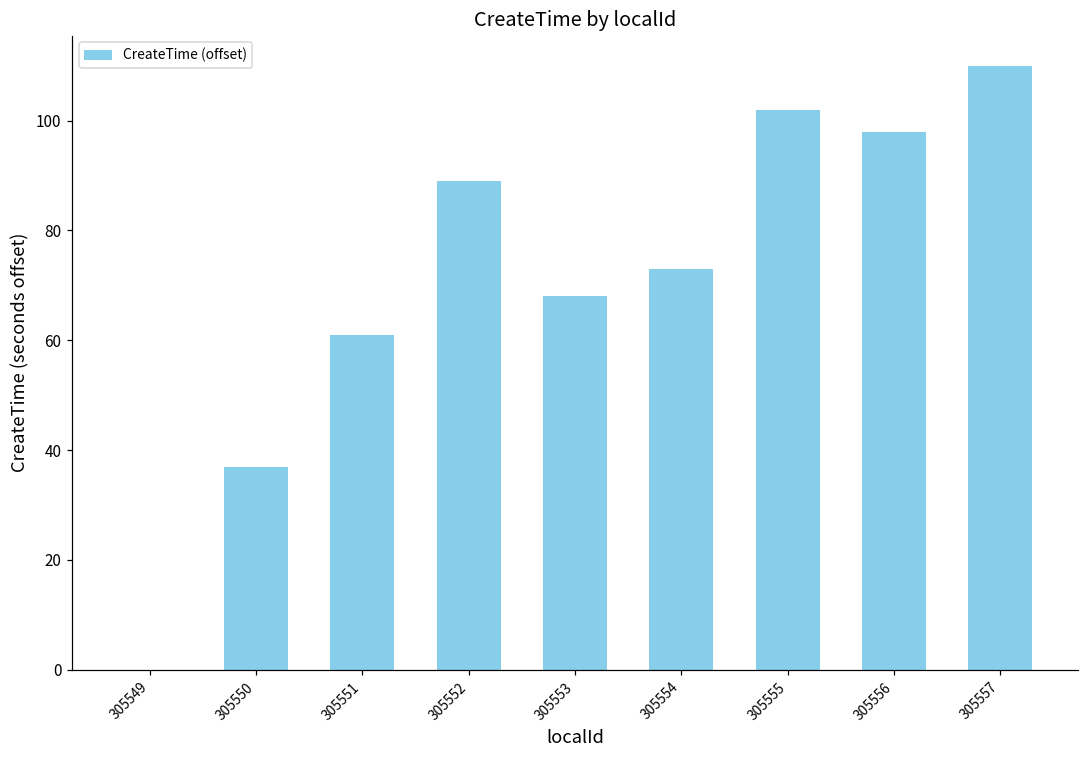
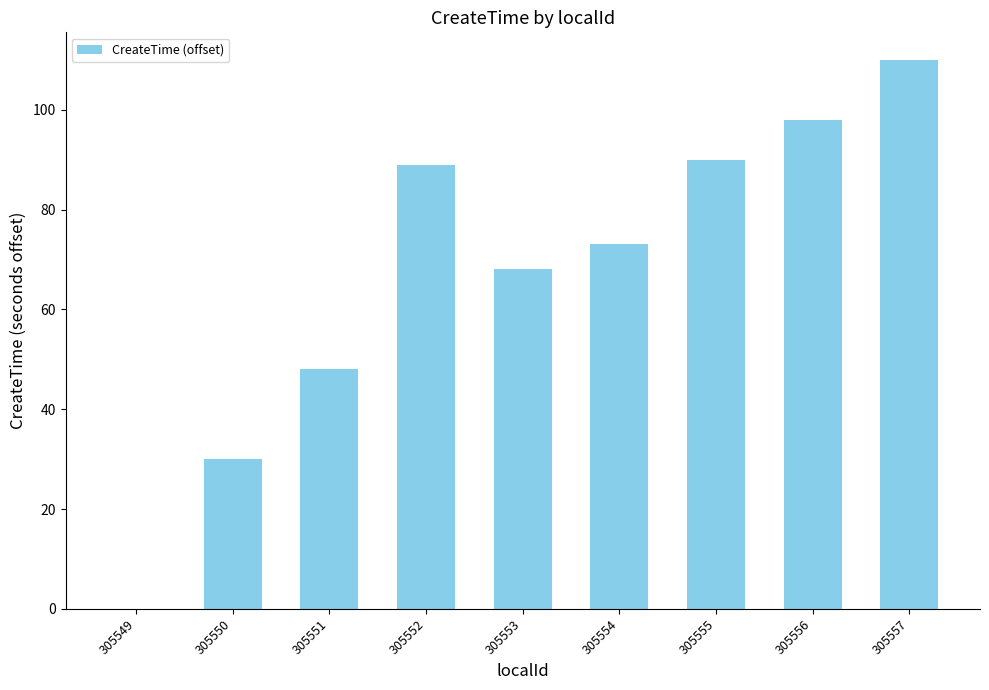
  {
    "305549": 0,
-   "305550": 37,
-   "305551": 61,
+   "305550": 30,
+   "305551": 48,
    "305552": 89,
    "305553": 68,
    "305554": 73,
-   "305555": 102,
+   "305555": 90,
    "305556": 98,
    "305557": 110
  }
